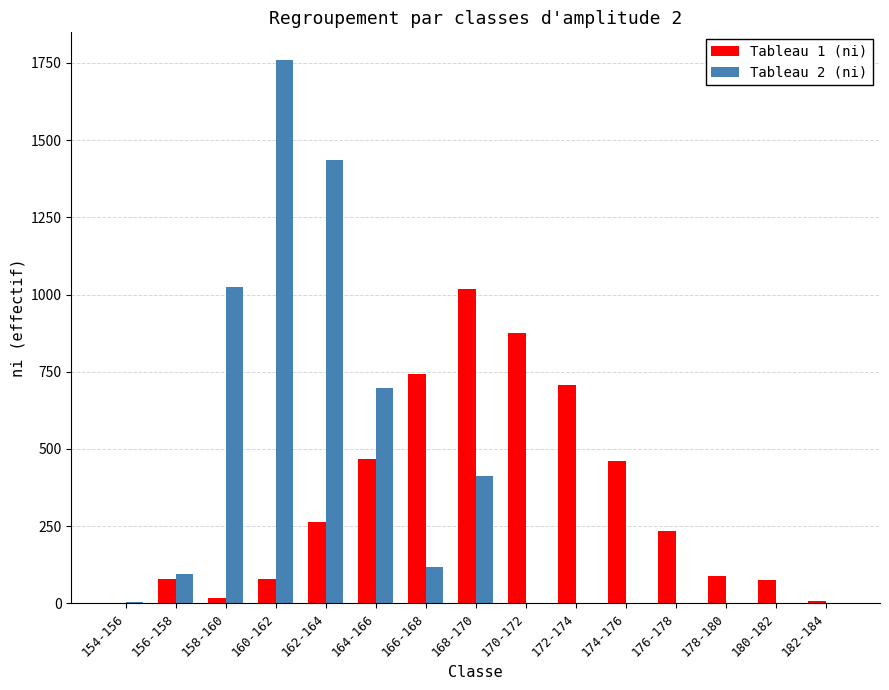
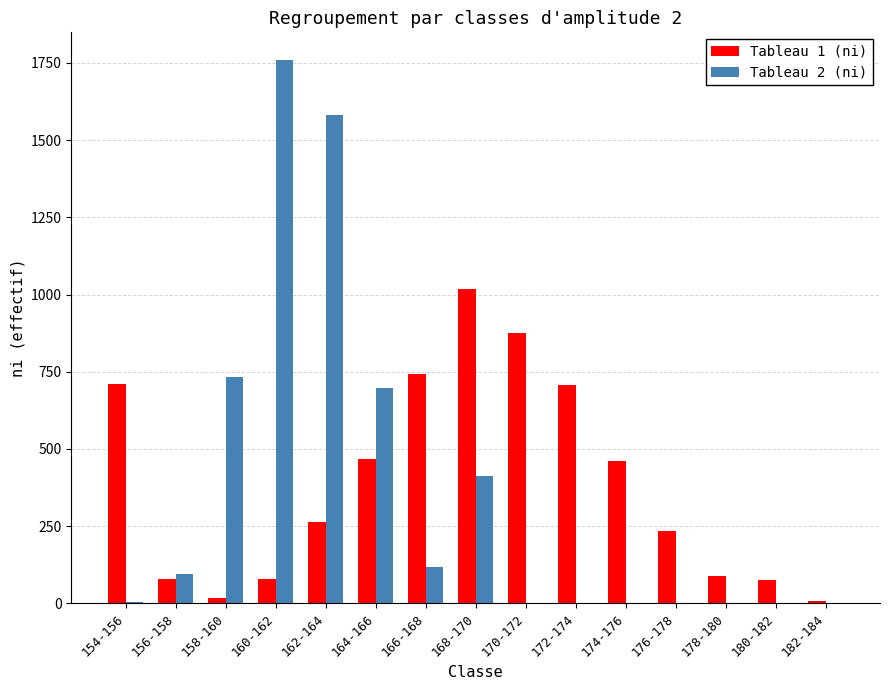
  {
    "Tableau 1 (ni)": {
-     "154-156": 0,
+     "154-156": 710,
      "156-158": 80,
      "158-160": 20,
      "160-162": 80,
      "162-164": 260,
      "164-166": 470,
      "166-168": 740,
      "168-170": 1020,
      "170-172": 880,
      "172-174": 710,
      "174-176": 460,
      "176-178": 230,
      "178-180": 90,
      "180-182": 80,
      "182-184": 10
    },
    "Tableau 2 (ni)": {
      "156-158": 100,
-     "158-160": 1030,
+     "158-160": 730,
      "160-162": 1760,
-     "162-164": 1440,
+     "162-164": 1580,
      "164-166": 700,
      "166-168": 120,
      "168-170": 410,
      "170-172": 0,
      "172-174": 0,
      "174-176": 0,
      "176-178": 0,
      "178-180": 0,
      "180-182": 0,
      "182-184": 0
    }
  }
